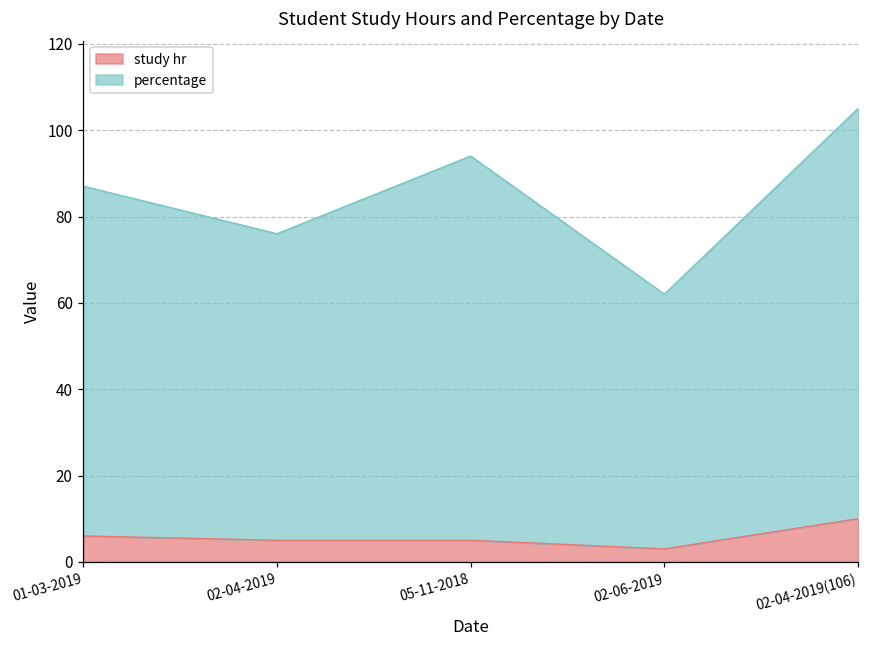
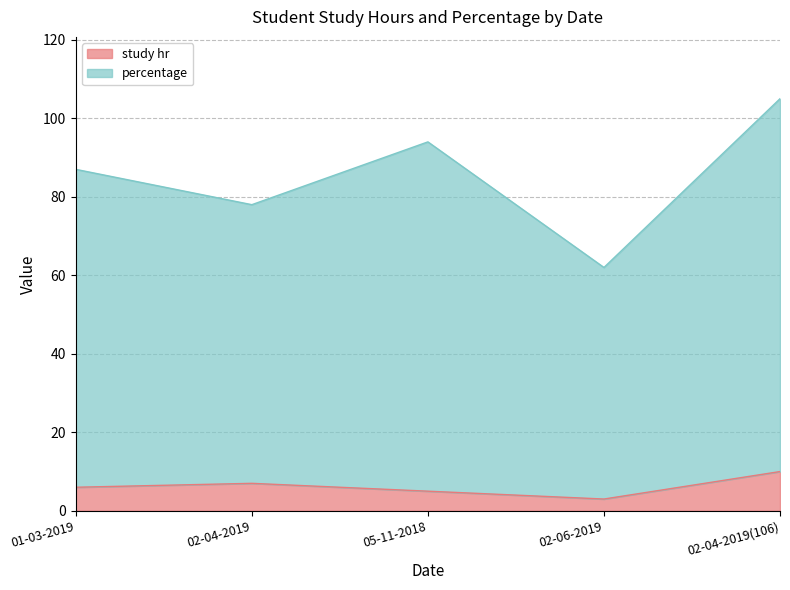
  {
    "study hr": {
      "01-03-2019": 6,
-     "02-04-2019": 5,
+     "02-04-2019": 7,
      "05-11-2018": 5,
      "02-06-2019": 3,
      "02-04-2019(106)": 10
    },
    "percentage": {
      "01-03-2019": 81,
      "02-04-2019": 71,
      "05-11-2018": 89,
      "02-06-2019": 59,
      "02-04-2019(106)": 95
    }
  }
